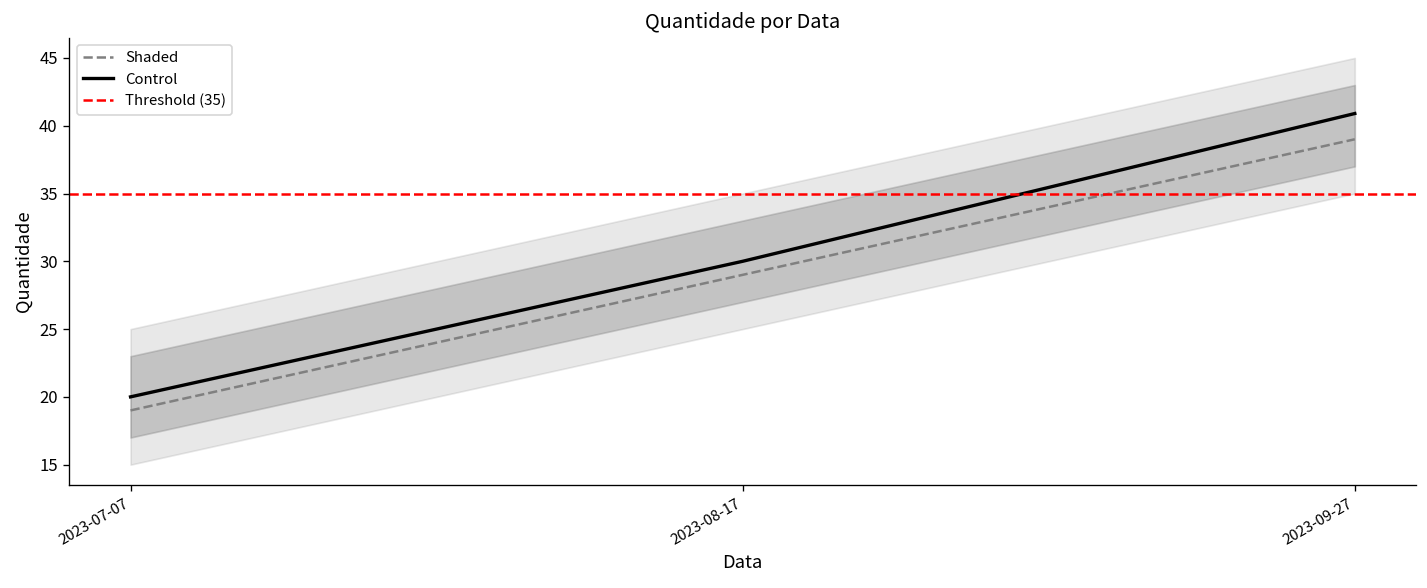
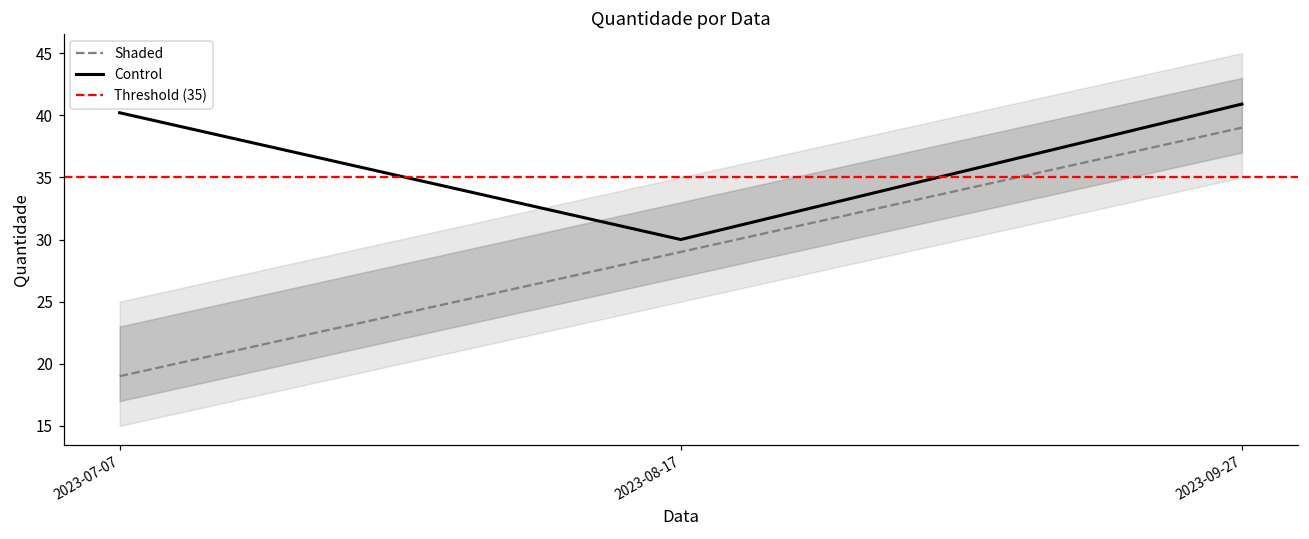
  {
    "Control": {
-     "2023-07-07": 20.0,
+     "2023-07-07": 40.2,
      "2023-08-17": 30.0,
      "2023-09-27": 40.9
    }
  }
